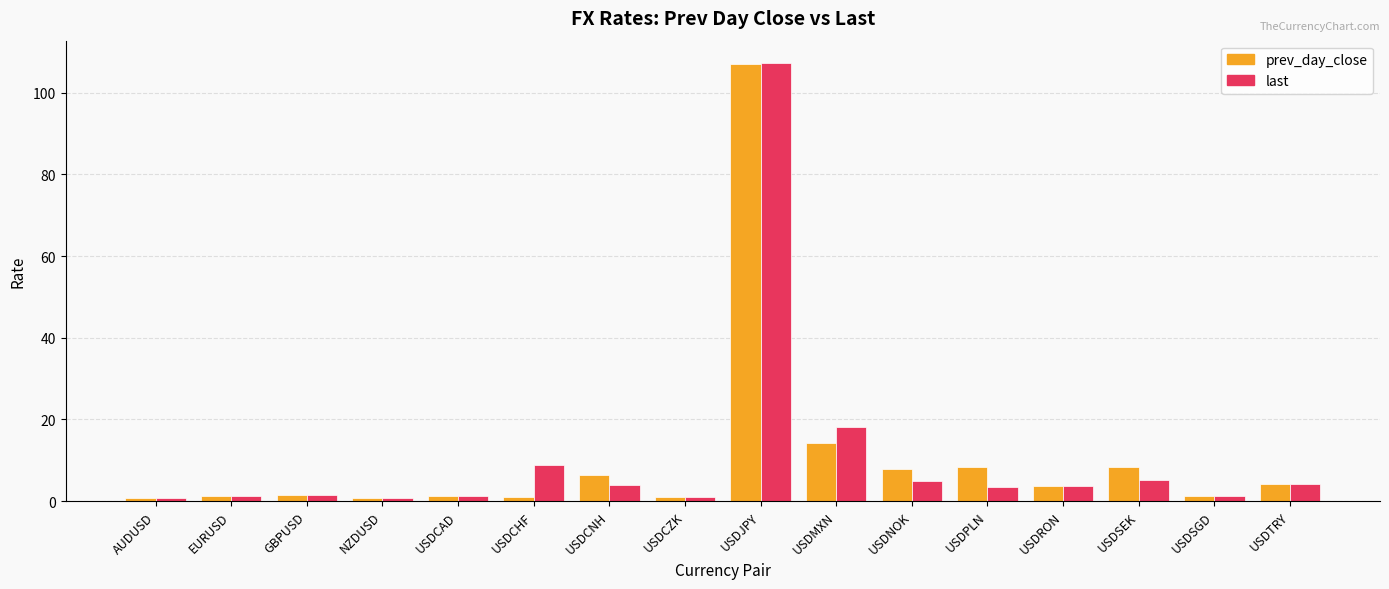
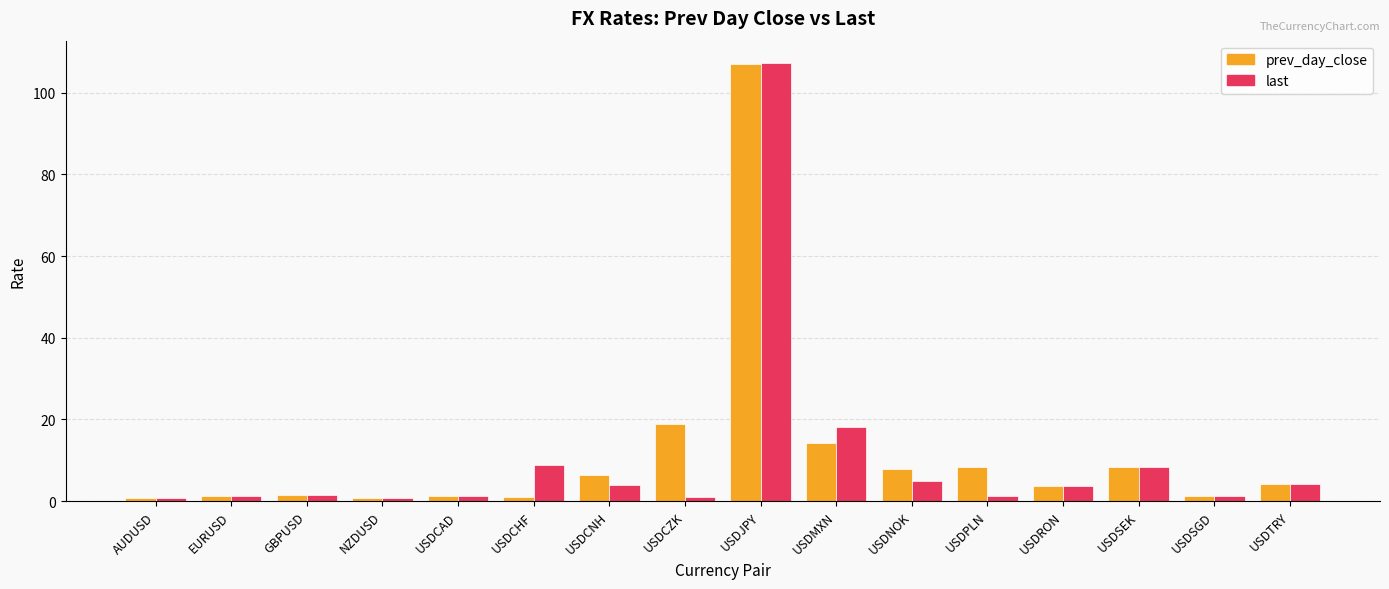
  {
    "prev_day_close": {
      "AUDUSD": 1,
      "EURUSD": 1,
      "GBPUSD": 1,
      "NZDUSD": 1,
      "USDCAD": 1,
      "USDCHF": 1,
      "USDCNH": 6,
-     "USDCZK": 1,
+     "USDCZK": 19,
      "USDJPY": 107,
      "USDMXN": 14,
      "USDNOK": 8,
      "USDPLN": 8,
      "USDRON": 4,
      "USDSEK": 8,
      "USDSGD": 1,
      "USDTRY": 4
    },
    "last": {
      "AUDUSD": 1,
      "EURUSD": 1,
      "GBPUSD": 1,
      "NZDUSD": 1,
      "USDCAD": 1,
      "USDCHF": 9,
      "USDCNH": 4,
      "USDCZK": 1,
      "USDJPY": 107,
      "USDMXN": 18,
      "USDNOK": 5,
-     "USDPLN": 3,
+     "USDPLN": 1,
      "USDRON": 4,
-     "USDSEK": 5,
+     "USDSEK": 8,
      "USDSGD": 1,
      "USDTRY": 4
    }
  }
